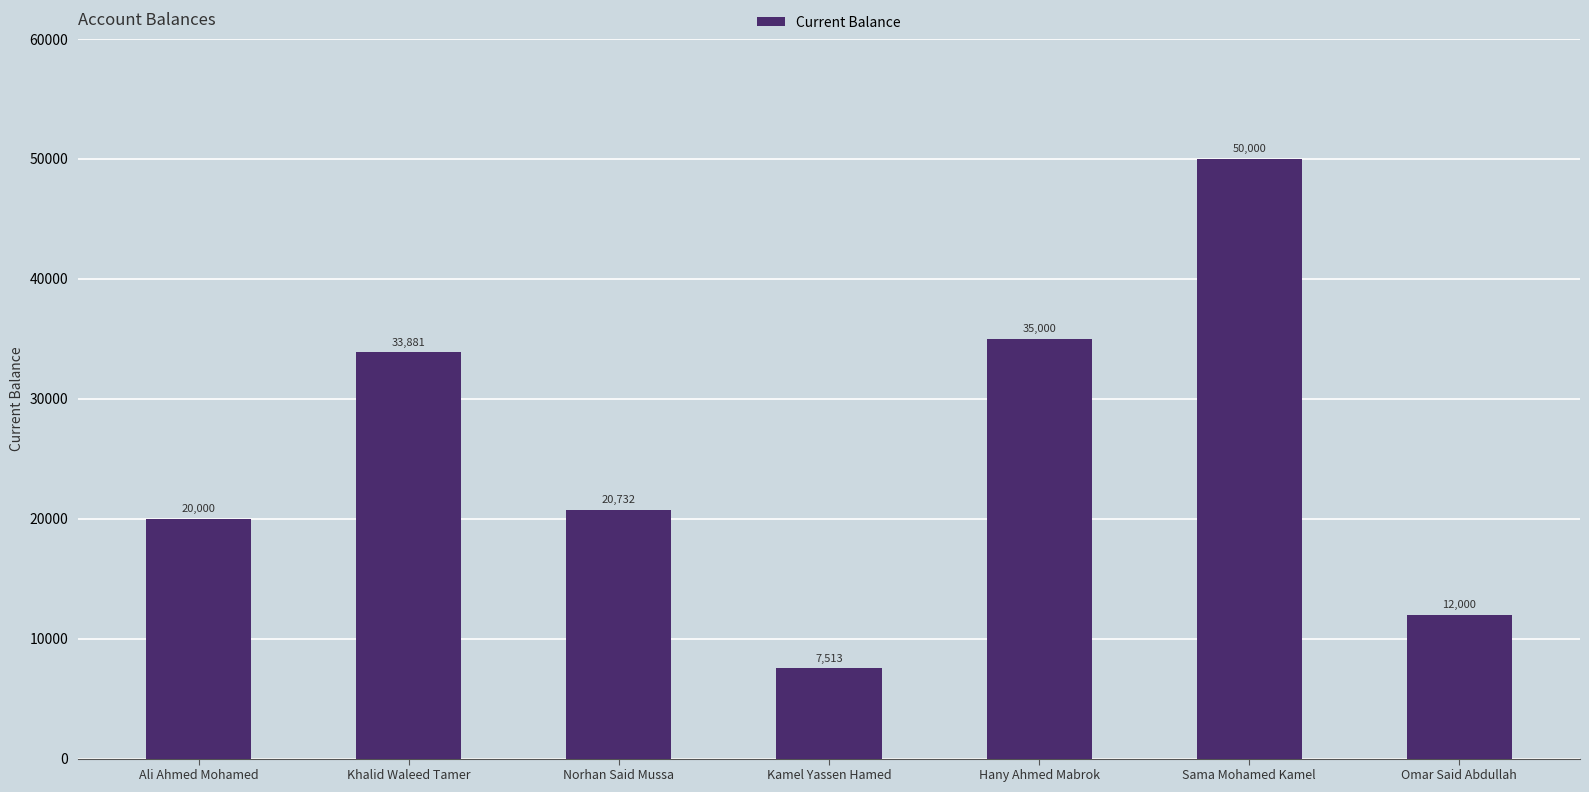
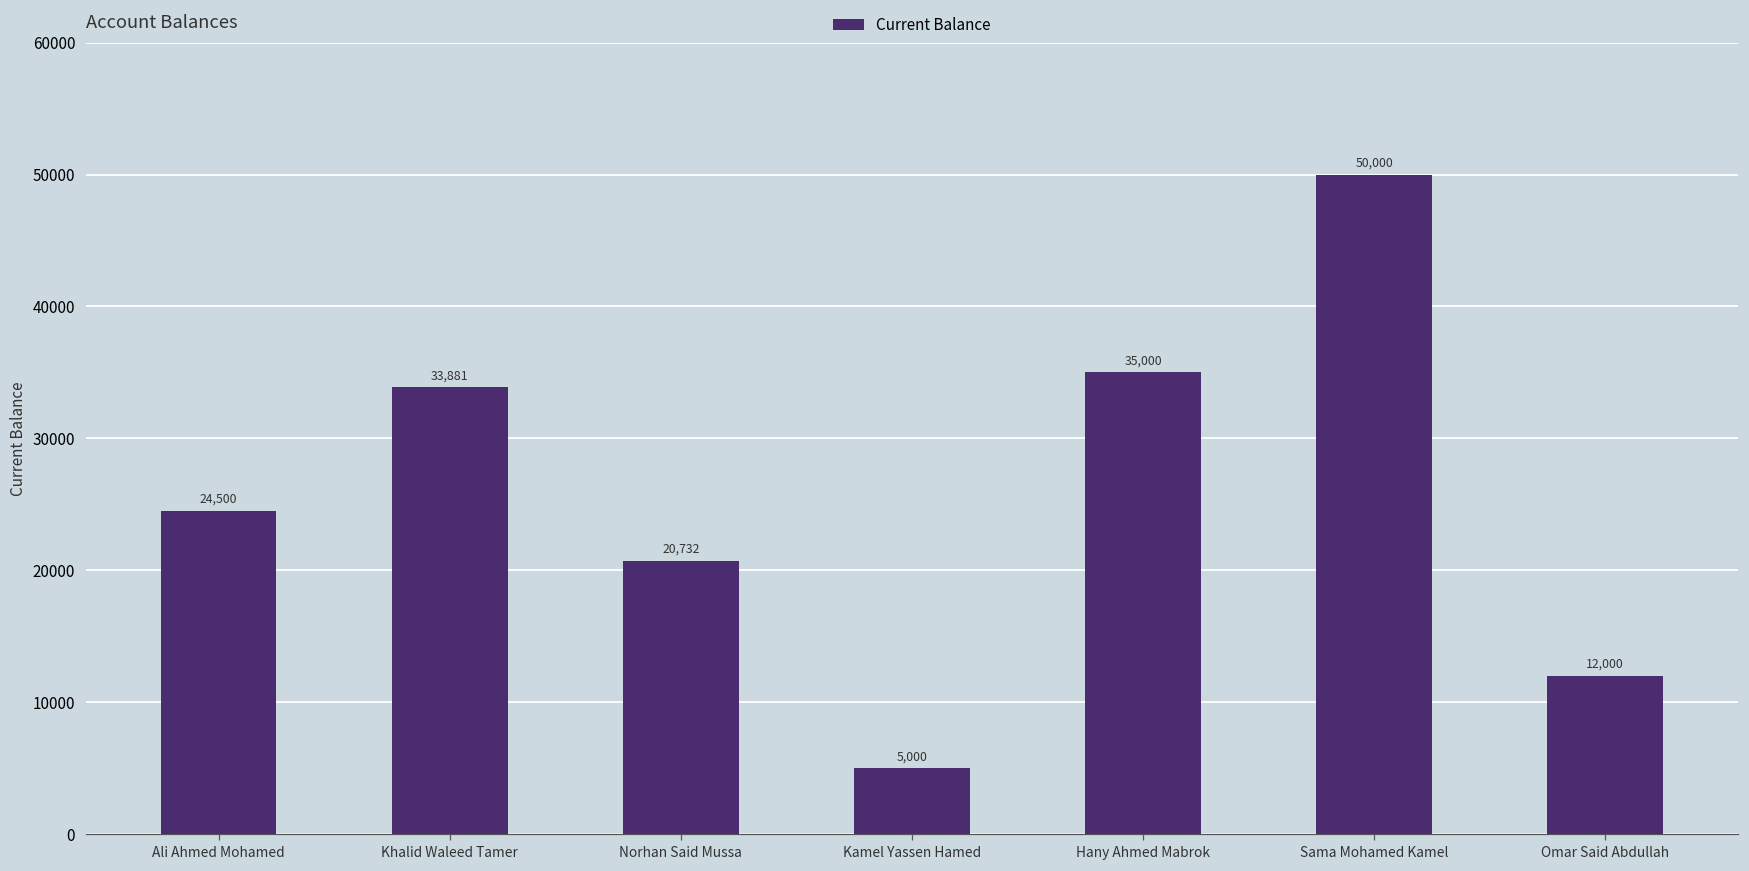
  {
-   "Ali Ahmed Mohamed": "20,000",
+   "Ali Ahmed Mohamed": "24,500",
    "Khalid Waleed Tamer": "33,881",
    "Norhan Said Mussa": "20,732",
-   "Kamel Yassen Hamed": "7,513",
+   "Kamel Yassen Hamed": "5,000",
    "Hany Ahmed Mabrok": "35,000",
    "Sama Mohamed Kamel": "50,000",
    "Omar Said Abdullah": "12,000"
  }
